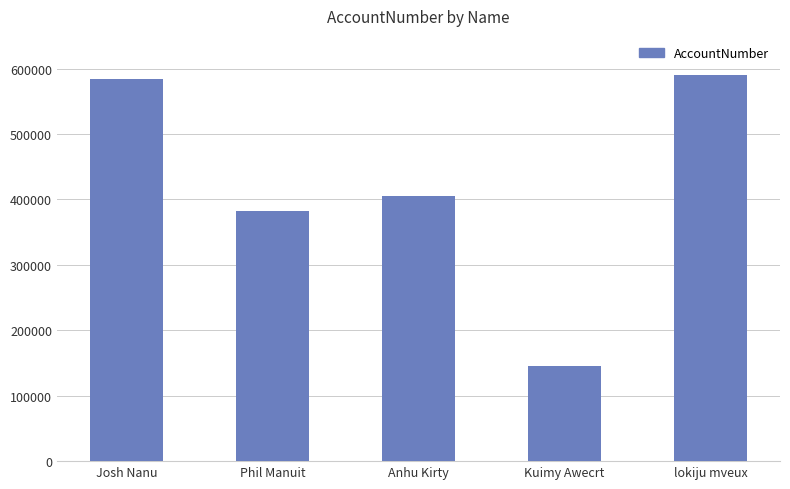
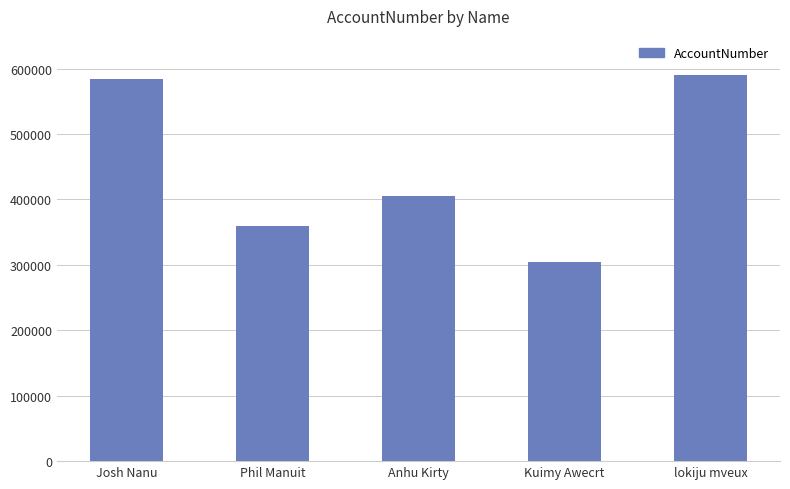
  {
    "Josh Nanu": 580000,
-   "Phil Manuit": 380000,
+   "Phil Manuit": 360000,
    "Anhu Kirty": 400000,
-   "Kuimy Awecrt": 150000,
+   "Kuimy Awecrt": 300000,
    "lokiju mveux": 590000
  }
